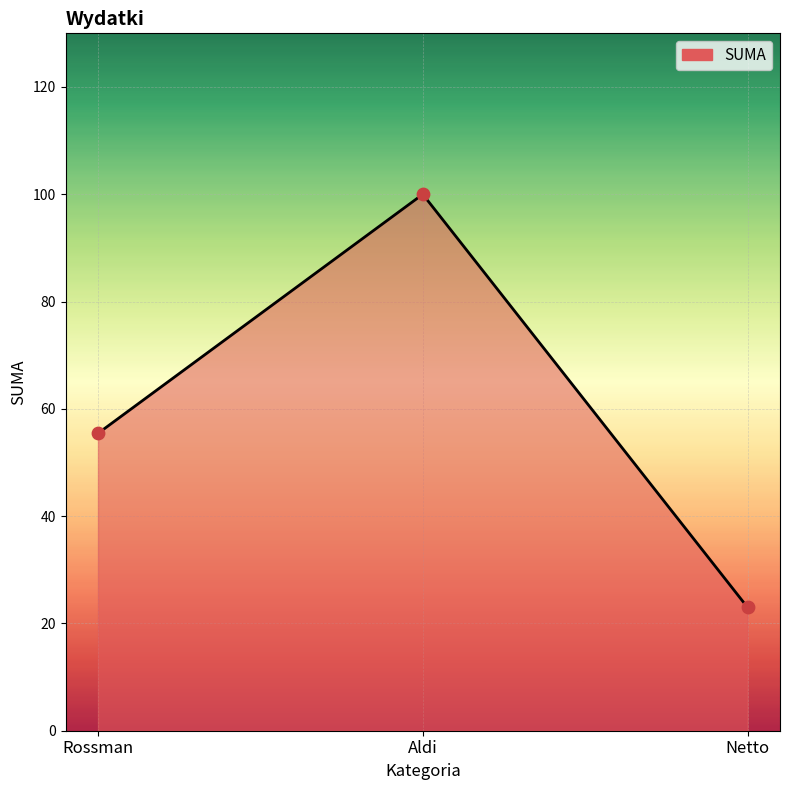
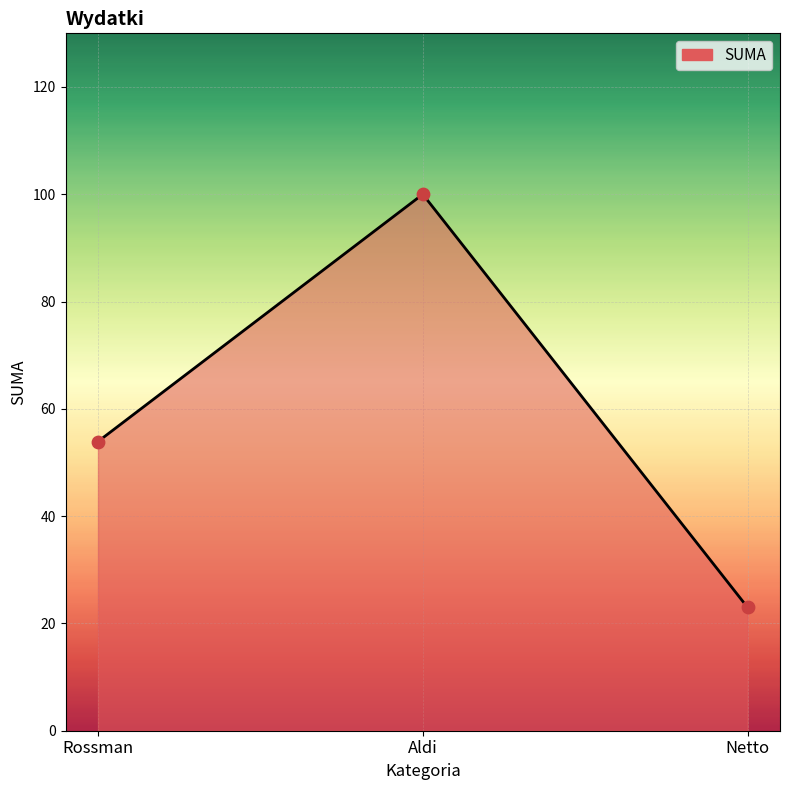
  {
-   "Rossman": 55,
+   "Rossman": 54,
    "Aldi": 100,
    "Netto": 23
  }
